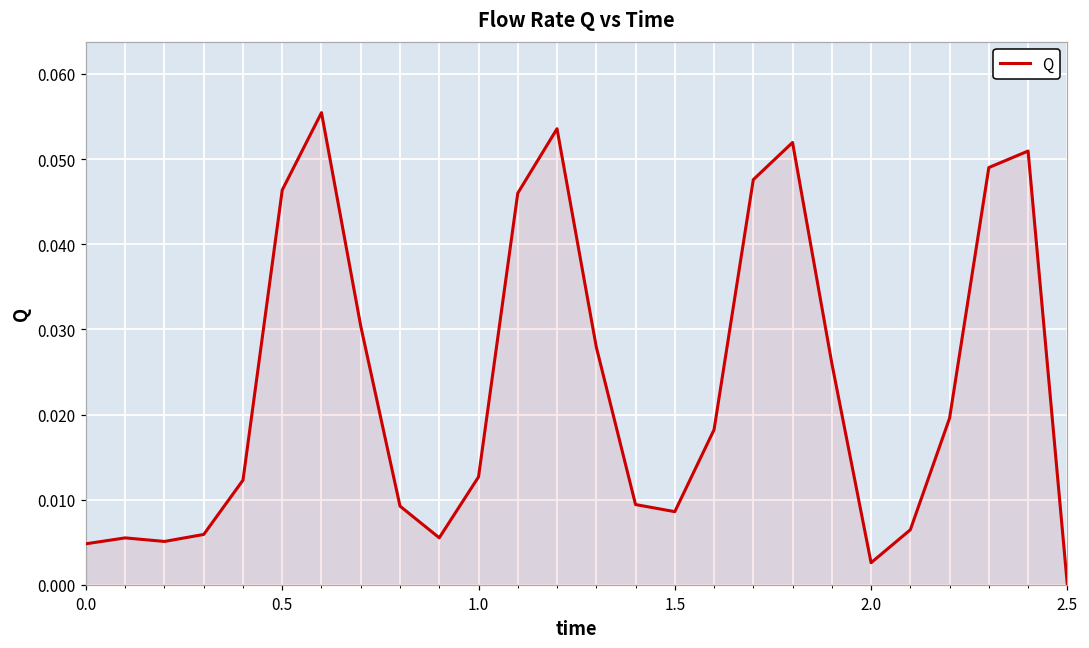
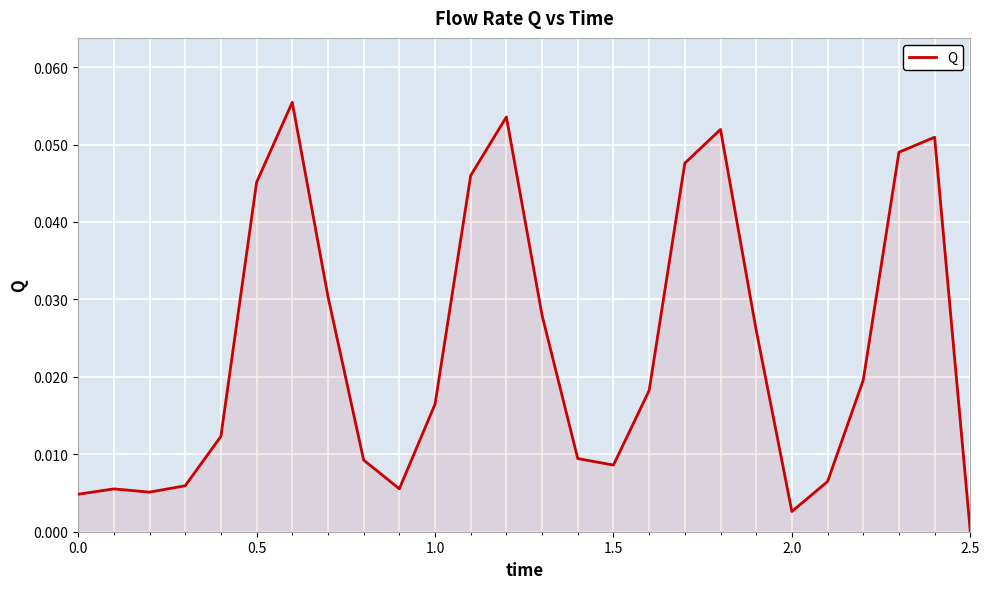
  {
    "0.0": 0.005,
-   "0.5": 0.046,
-   "1.0": 0.013,
+   "0.5": 0.045,
+   "1.0": 0.016,
    "1.5": 0.009,
    "2.0": 0.003,
    "2.5": 0.000
  }
